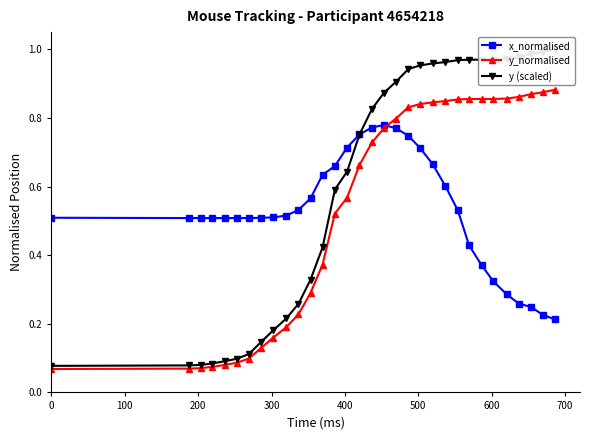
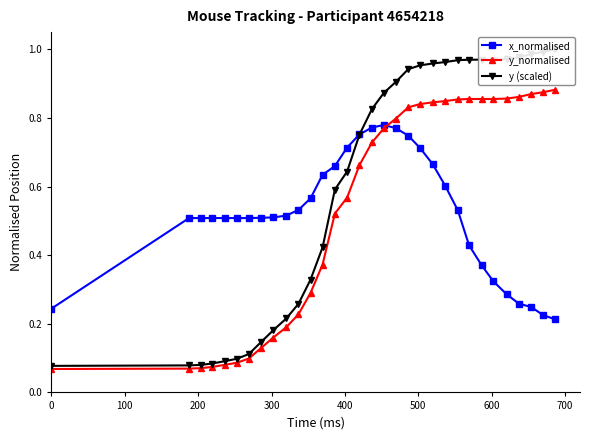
  {
    "x_normalised": {
-     "0": 0.51
+     "0": 0.24
    },
    "y_normalised": {
      "0": 0.07
    },
    "y (scaled)": {
      "0": 0.08
    }
  }
